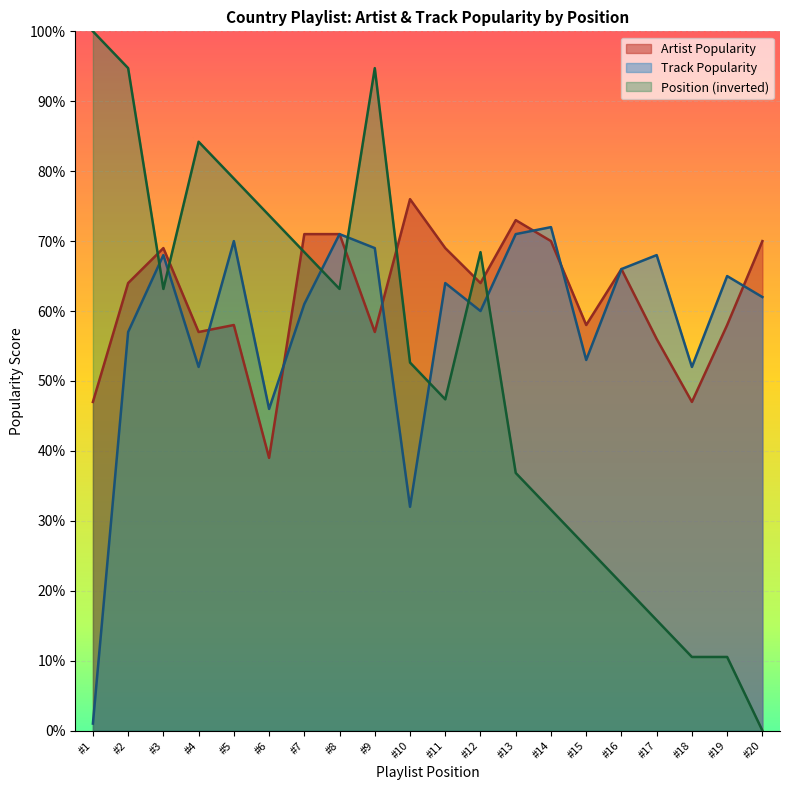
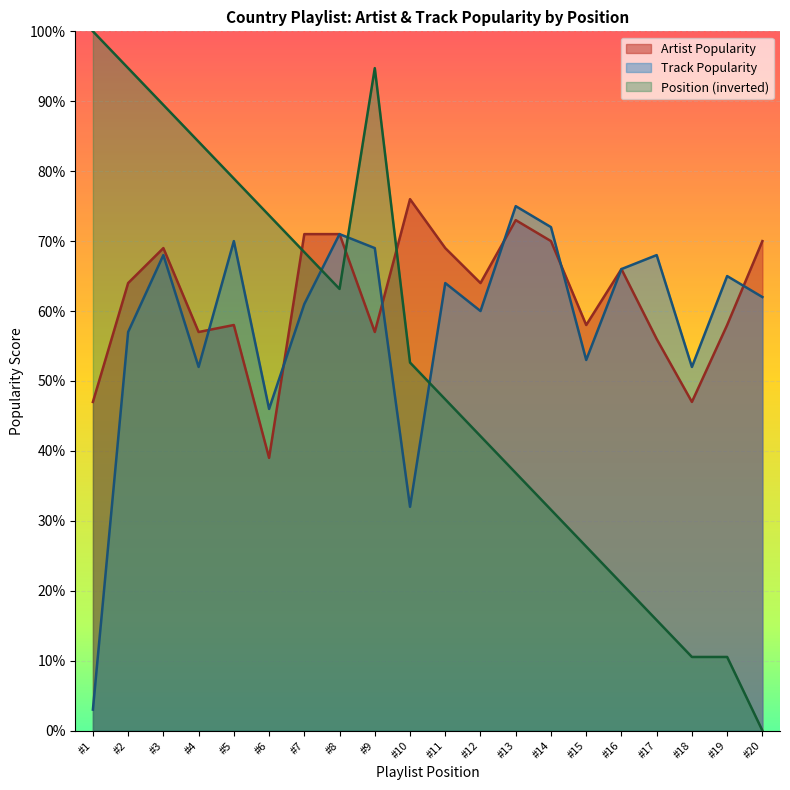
  {
    "Artist Popularity": {
      "#1": "47%",
      "#2": "64%",
      "#3": "69%",
      "#4": "57%",
      "#5": "58%",
      "#6": "39%",
      "#7": "71%",
      "#9": "57%",
      "#10": "76%",
      "#11": "69%",
      "#12": "64%",
      "#13": "73%",
      "#14": "70%",
      "#15": "58%",
      "#17": "56%",
      "#18": "47%",
      "#19": "58%",
      "#20": "70%"
    },
    "Track Popularity": {
-     "#1": "1%",
+     "#1": "3%",
      "#2": "57%",
      "#3": "68%",
      "#4": "52%",
      "#5": "70%",
      "#6": "46%",
      "#7": "61%",
      "#9": "69%",
      "#10": "32%",
      "#11": "64%",
      "#12": "60%",
-     "#13": "71%",
+     "#13": "75%",
      "#14": "72%",
      "#15": "53%",
      "#17": "68%",
      "#18": "52%",
      "#19": "65%",
      "#20": "62%"
    },
    "Position (inverted)": {
      "#1": "100%",
      "#2": "95%",
-     "#3": "63%",
+     "#3": "89%",
      "#4": "84%",
      "#5": "79%",
      "#6": "74%",
      "#7": "68%",
      "#8": "63%",
      "#9": "95%",
      "#10": "53%",
      "#11": "47%",
-     "#12": "68%",
+     "#12": "42%",
      "#13": "37%",
      "#14": "32%",
      "#15": "26%",
      "#16": "21%",
      "#17": "16%",
      "#18": "11%",
      "#19": "11%",
      "#20": "0%"
    }
  }
